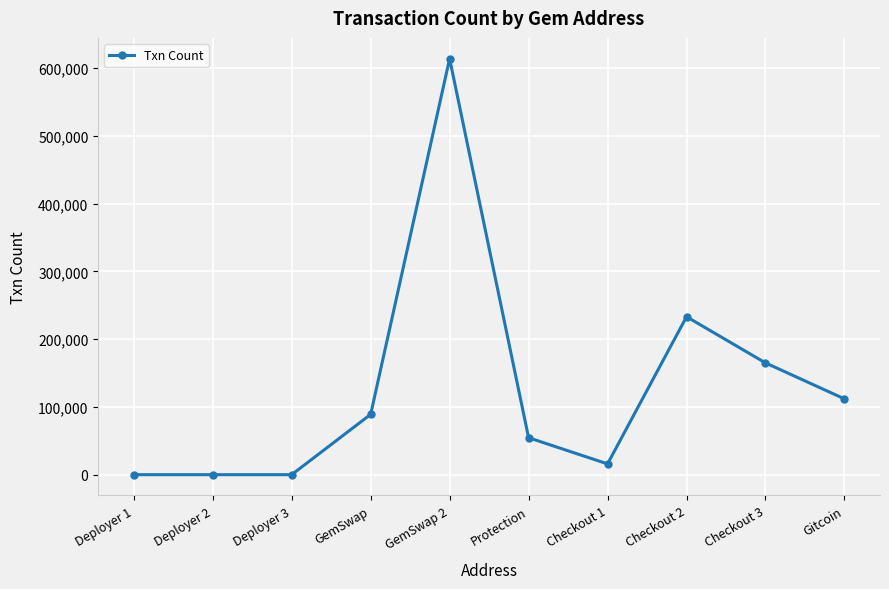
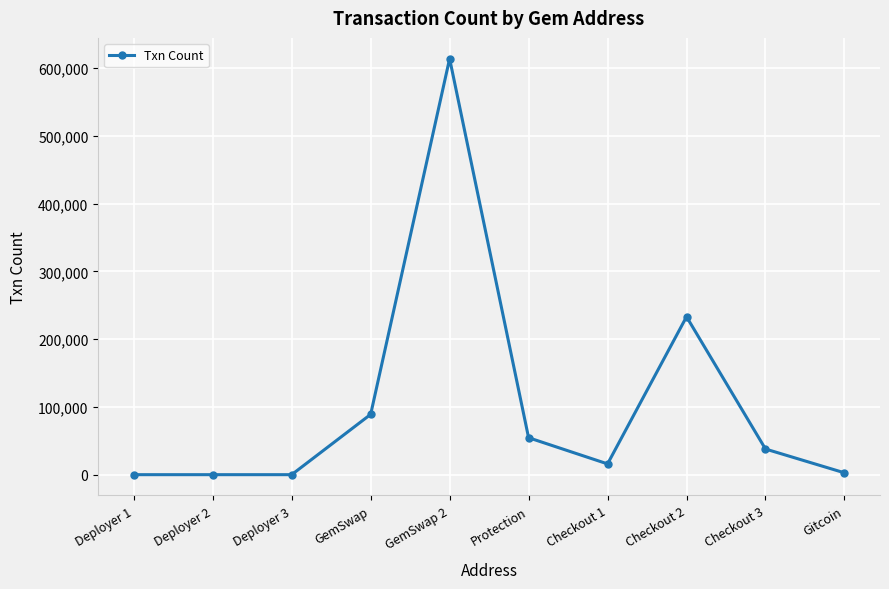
  {
    "Deployer 1": "0",
    "Deployer 2": "0",
    "Deployer 3": "0",
    "GemSwap": "90,000",
    "GemSwap 2": "610,000",
    "Protection": "50,000",
    "Checkout 1": "20,000",
    "Checkout 2": "230,000",
-   "Checkout 3": "170,000",
-   "Gitcoin": "110,000"
+   "Checkout 3": "40,000",
+   "Gitcoin": "0"
  }
